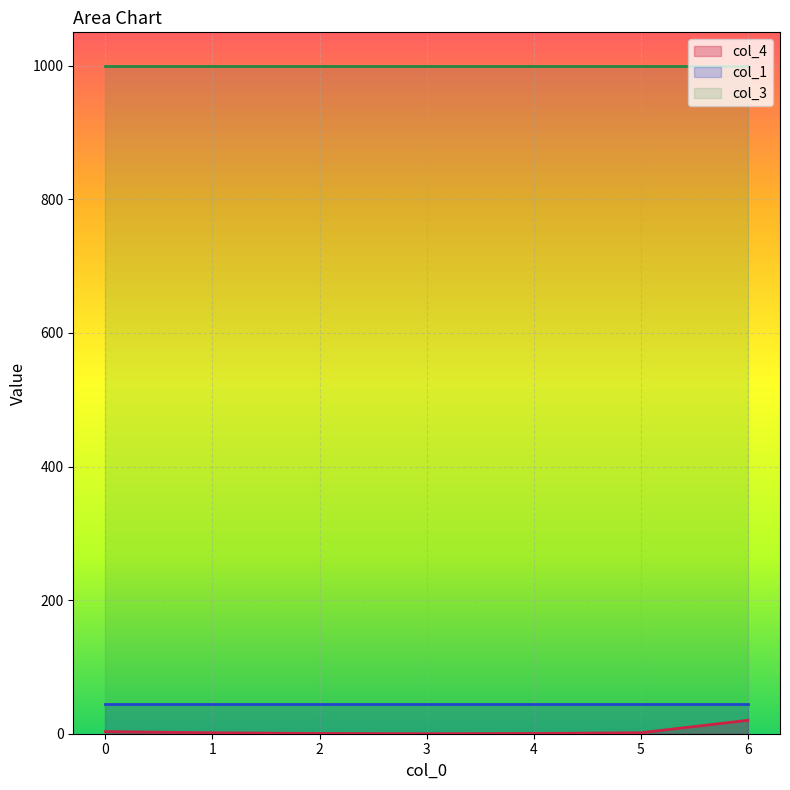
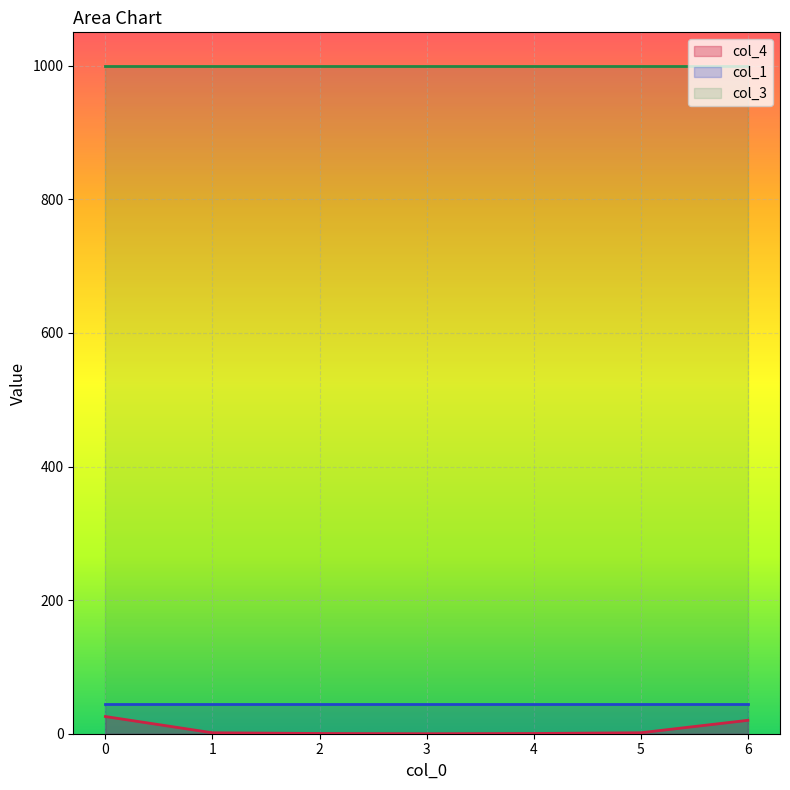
  {
    "col_4": {
-     "0": 0,
+     "0": 30,
      "1": 0,
      "2": 0,
      "3": 0,
      "4": 0,
      "5": 0,
      "6": 20
    }
  }
